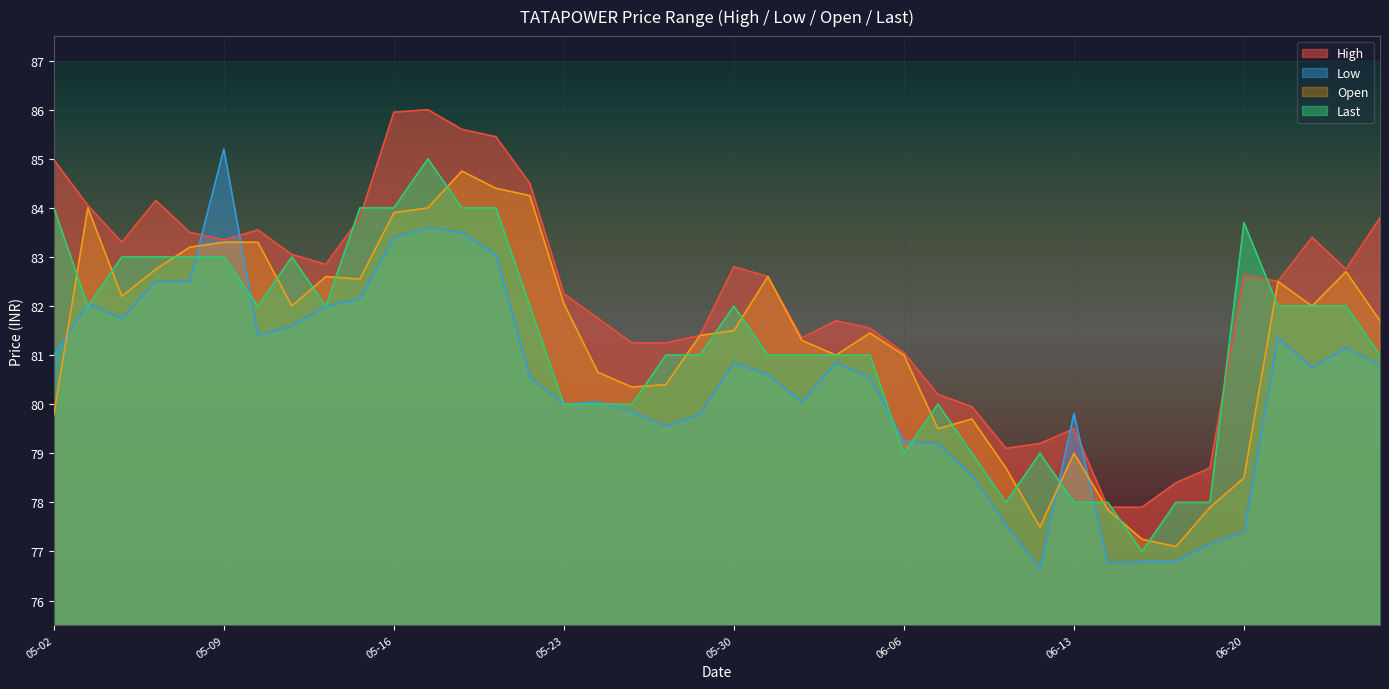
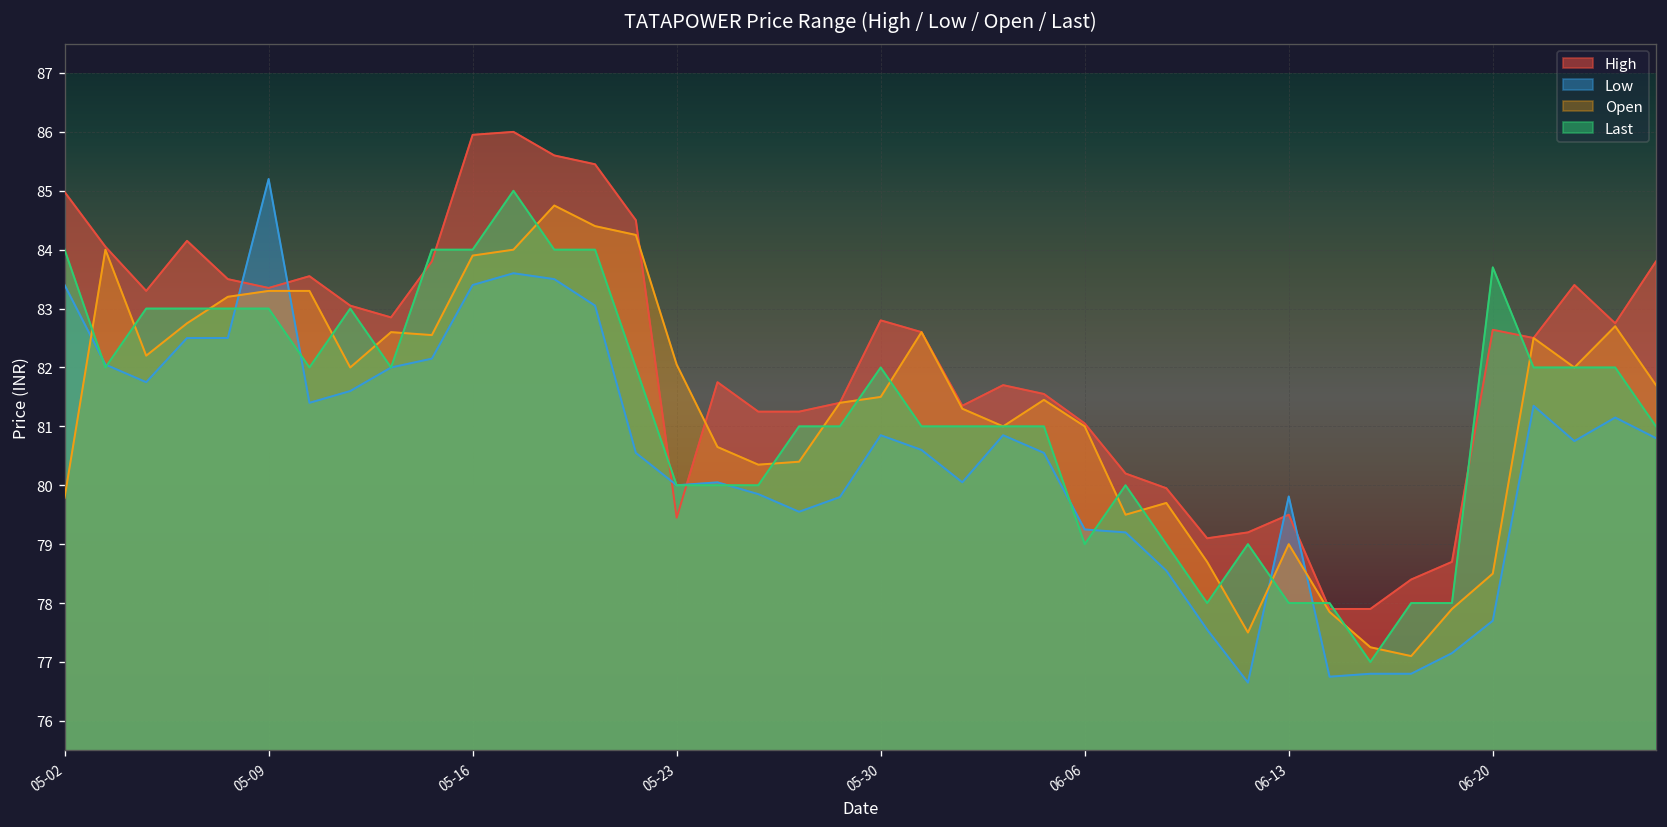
  {
    "High": {
      "05-02": 85.0,
      "05-16": 86.0,
-     "05-23": 82.3,
+     "05-23": 79.5,
      "05-30": 82.8,
      "06-13": 79.5,
      "06-20": 82.6
    },
    "Low": {
-     "05-02": 81.0,
+     "05-02": 83.4,
      "05-09": 85.2,
      "05-16": 83.4,
      "05-30": 80.9,
      "06-06": 79.3,
      "06-13": 79.8,
-     "06-20": 77.4
+     "06-20": 77.7
    },
    "Open": {
      "05-02": 79.8,
      "05-16": 83.9,
      "05-23": 82.1,
      "05-30": 81.5,
      "06-13": 79.0,
      "06-20": 78.5
    },
    "Last": {
      "05-02": 84.0,
      "05-09": 83.0,
      "05-16": 84.0,
      "05-30": 82.0,
      "06-06": 79.0,
      "06-13": 78.0,
      "06-20": 83.7
    }
  }
